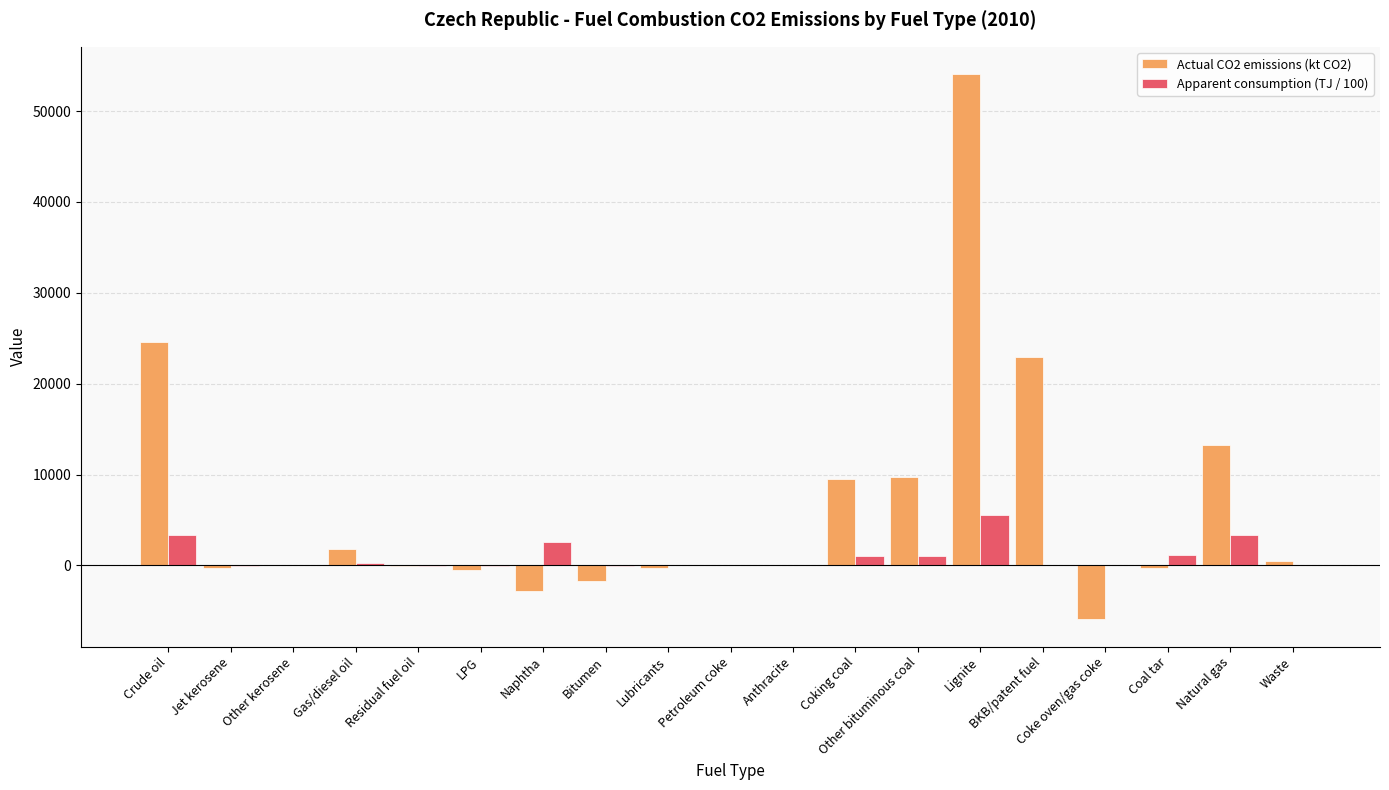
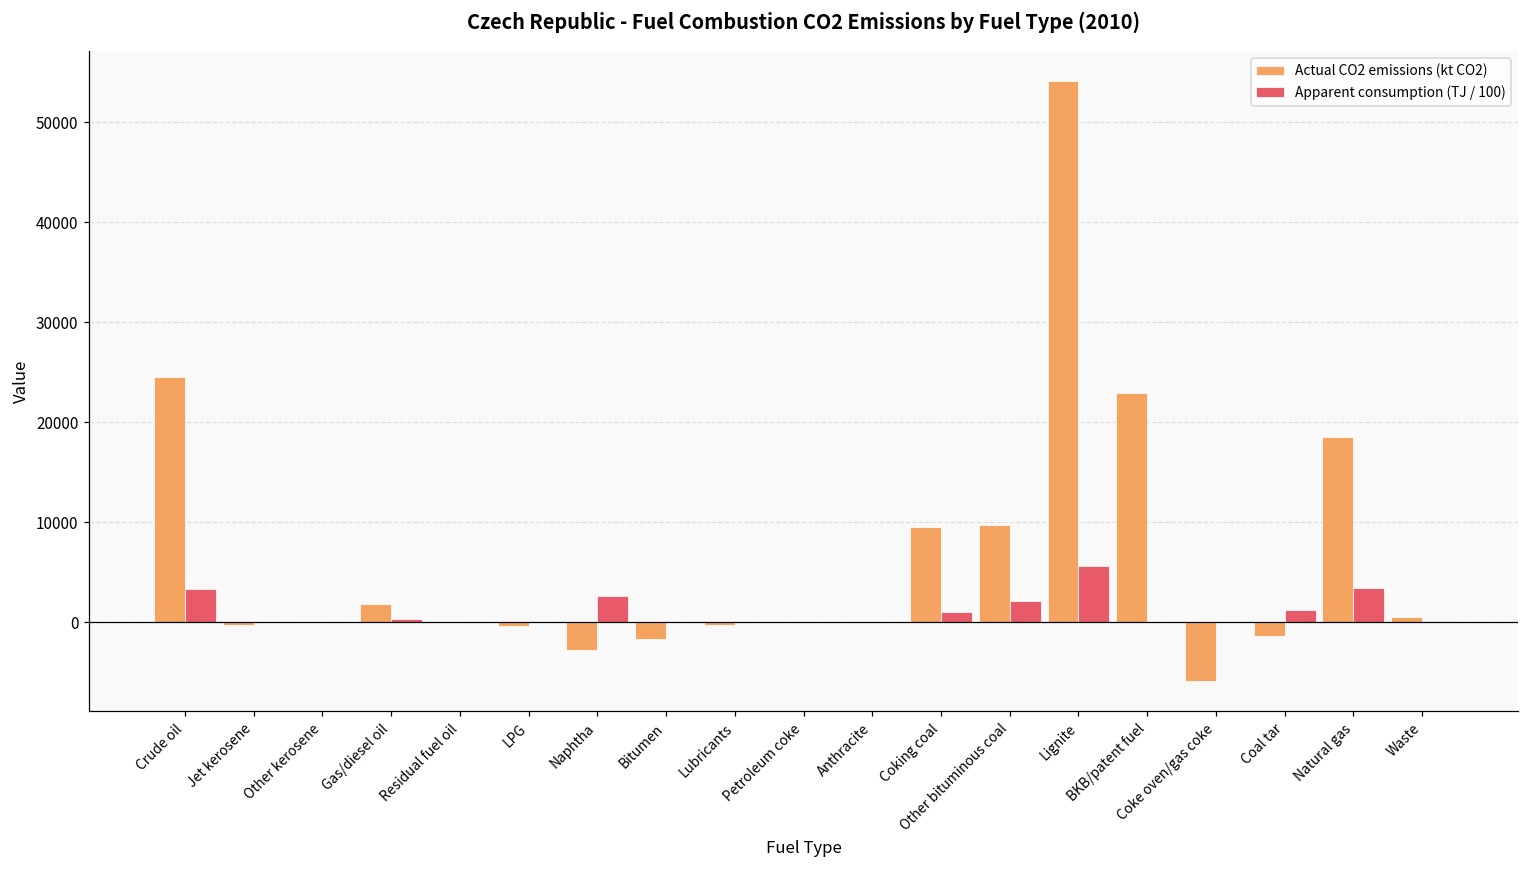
  {
    "Actual CO2 emissions (kt CO2)": {
      "Crude oil": 25000,
      "Jet kerosene": 0,
      "Gas/diesel oil": 2000,
      "LPG": 0,
      "Naphtha": -3000,
      "Bitumen": -2000,
      "Lubricants": 0,
      "Petroleum coke": 0,
      "Coking coal": 10000,
      "Other bituminous coal": 10000,
      "Lignite": 54000,
      "BKB/patent fuel": 23000,
      "Coke oven/gas coke": -6000,
-     "Coal tar": 0,
-     "Natural gas": 13000,
+     "Coal tar": -1000,
+     "Natural gas": 19000,
      "Waste": 1000
    },
    "Apparent consumption (TJ / 100)": {
      "Crude oil": 3000,
      "Naphtha": 3000,
      "Coking coal": 1000,
-     "Other bituminous coal": 1000,
+     "Other bituminous coal": 2000,
      "Lignite": 6000,
      "Coal tar": 1000,
      "Natural gas": 3000
    }
  }
